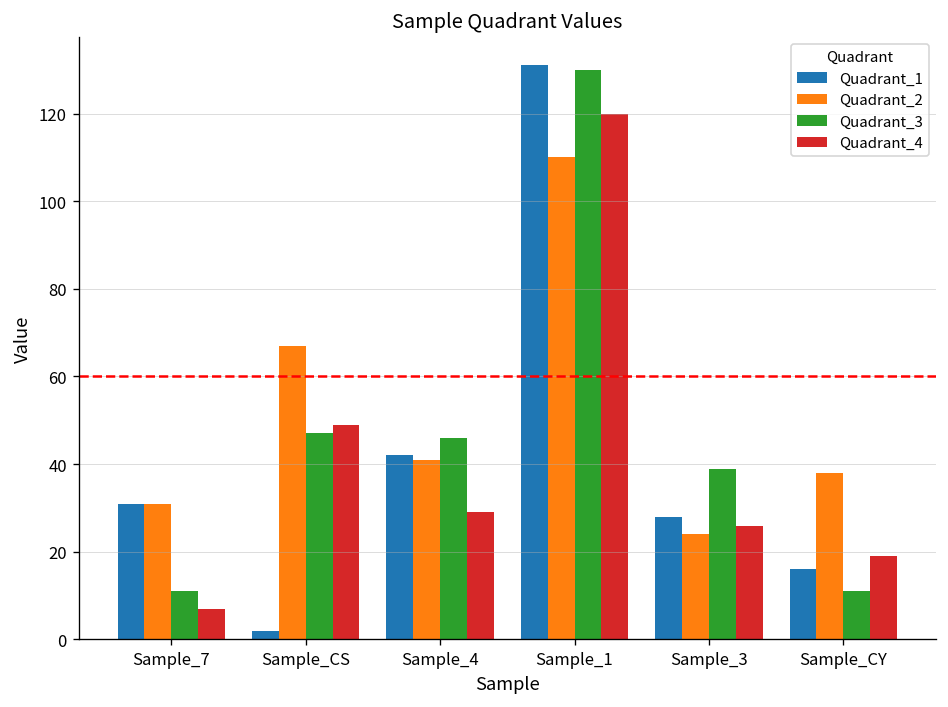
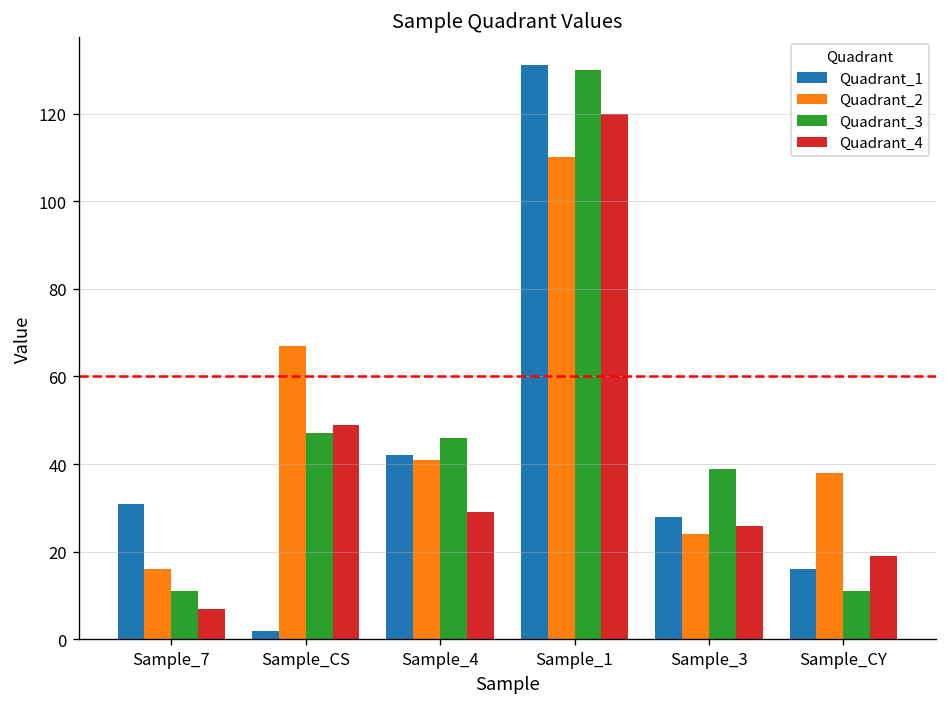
  {
    "Quadrant_1": {
      "Sample_7": 31,
      "Sample_CS": 2,
      "Sample_4": 42,
      "Sample_1": 131,
      "Sample_3": 28,
      "Sample_CY": 16
    },
    "Quadrant_2": {
-     "Sample_7": 31,
+     "Sample_7": 16,
      "Sample_CS": 67,
      "Sample_4": 41,
      "Sample_1": 110,
      "Sample_3": 24,
      "Sample_CY": 38
    },
    "Quadrant_3": {
      "Sample_7": 11,
      "Sample_CS": 47,
      "Sample_4": 46,
      "Sample_1": 130,
      "Sample_3": 39,
      "Sample_CY": 11
    },
    "Quadrant_4": {
      "Sample_7": 7,
      "Sample_CS": 49,
      "Sample_4": 29,
      "Sample_1": 120,
      "Sample_3": 26,
      "Sample_CY": 19
    }
  }
